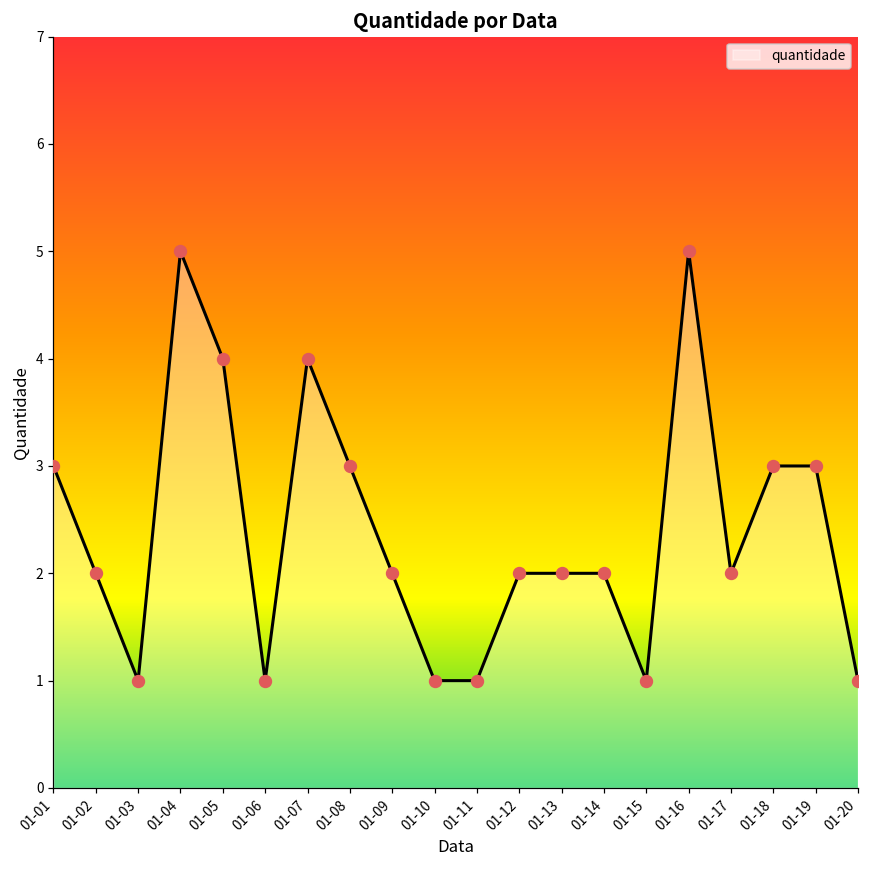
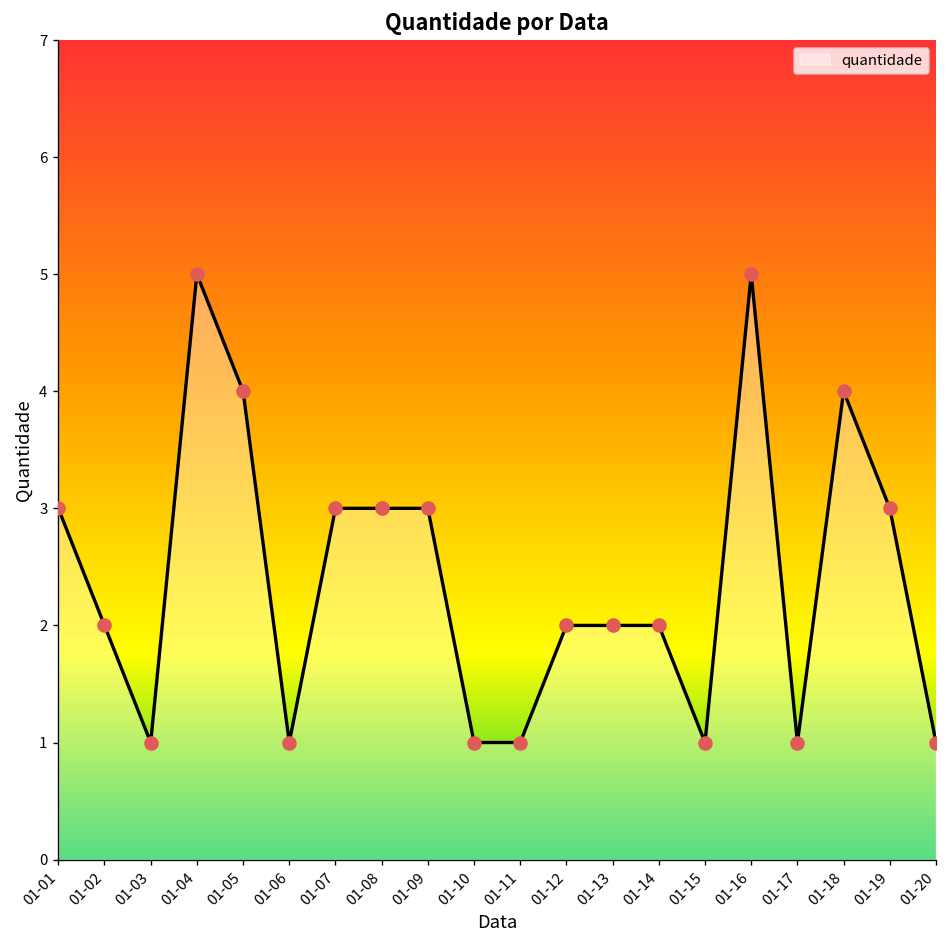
  {
    "01-01": 3,
    "01-02": 2,
    "01-03": 1,
    "01-04": 5,
    "01-05": 4,
    "01-06": 1,
-   "01-07": 4,
+   "01-07": 3,
    "01-08": 3,
-   "01-09": 2,
+   "01-09": 3,
    "01-10": 1,
    "01-11": 1,
    "01-12": 2,
    "01-13": 2,
    "01-14": 2,
    "01-15": 1,
    "01-16": 5,
-   "01-17": 2,
-   "01-18": 3,
+   "01-17": 1,
+   "01-18": 4,
    "01-19": 3,
    "01-20": 1
  }
